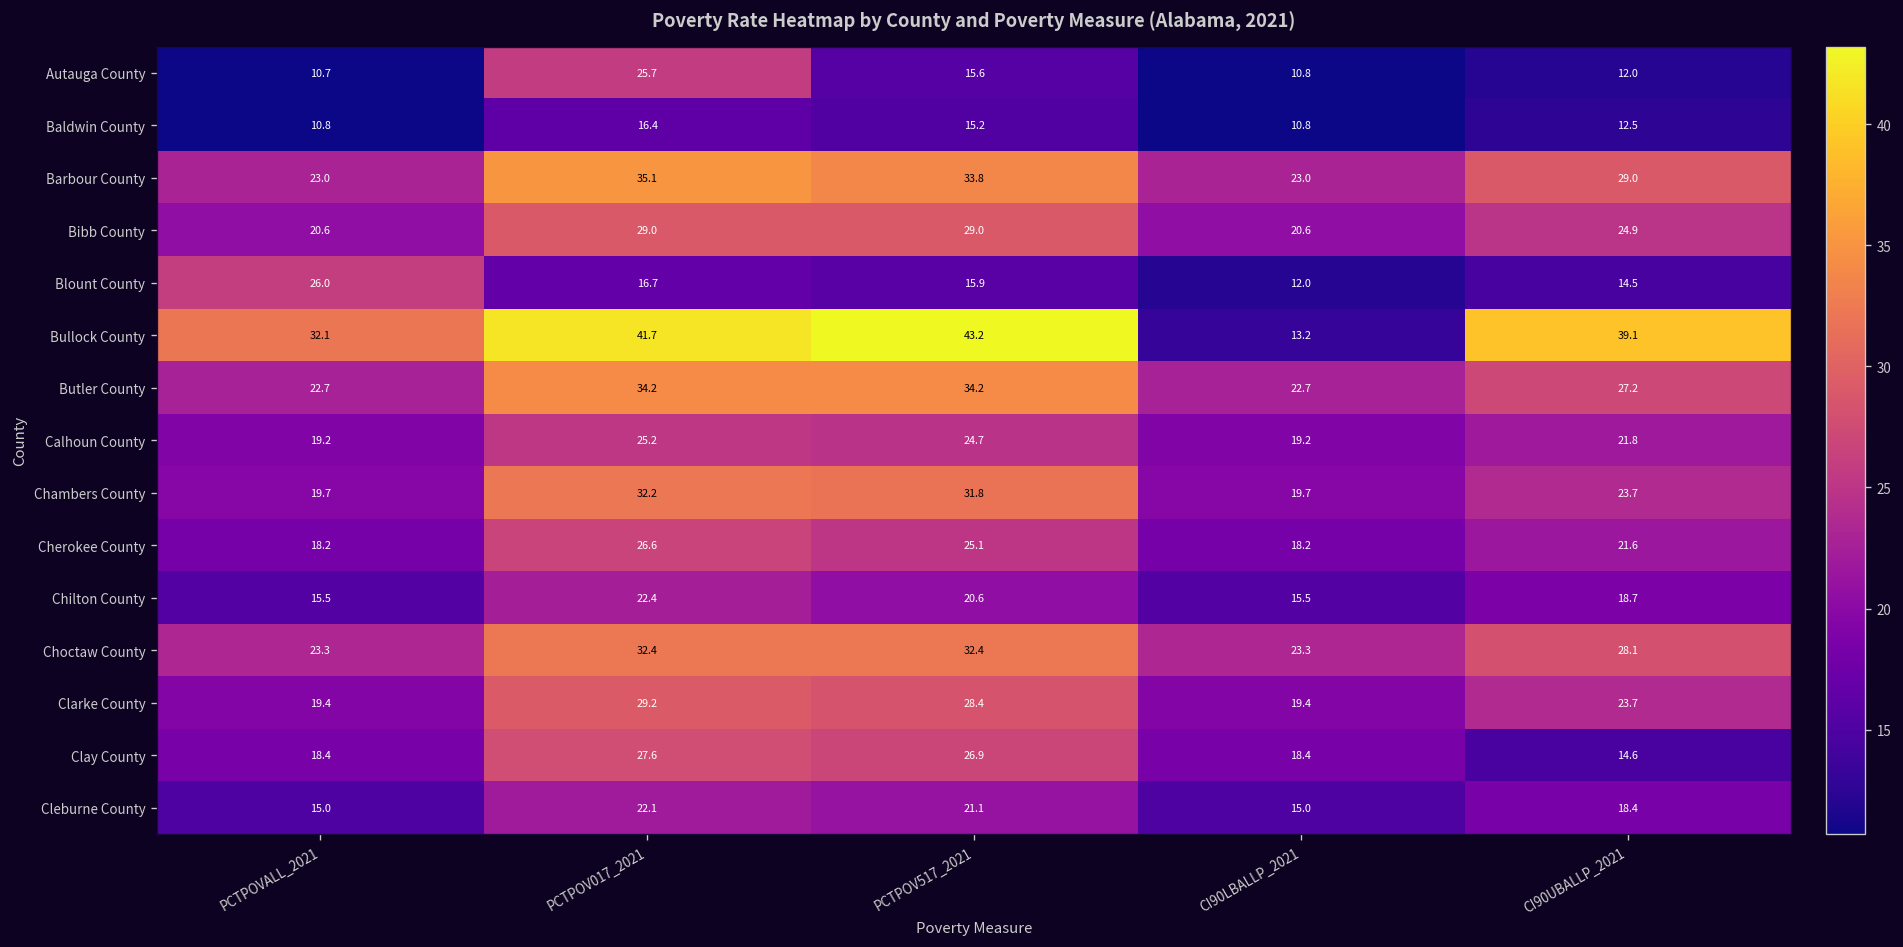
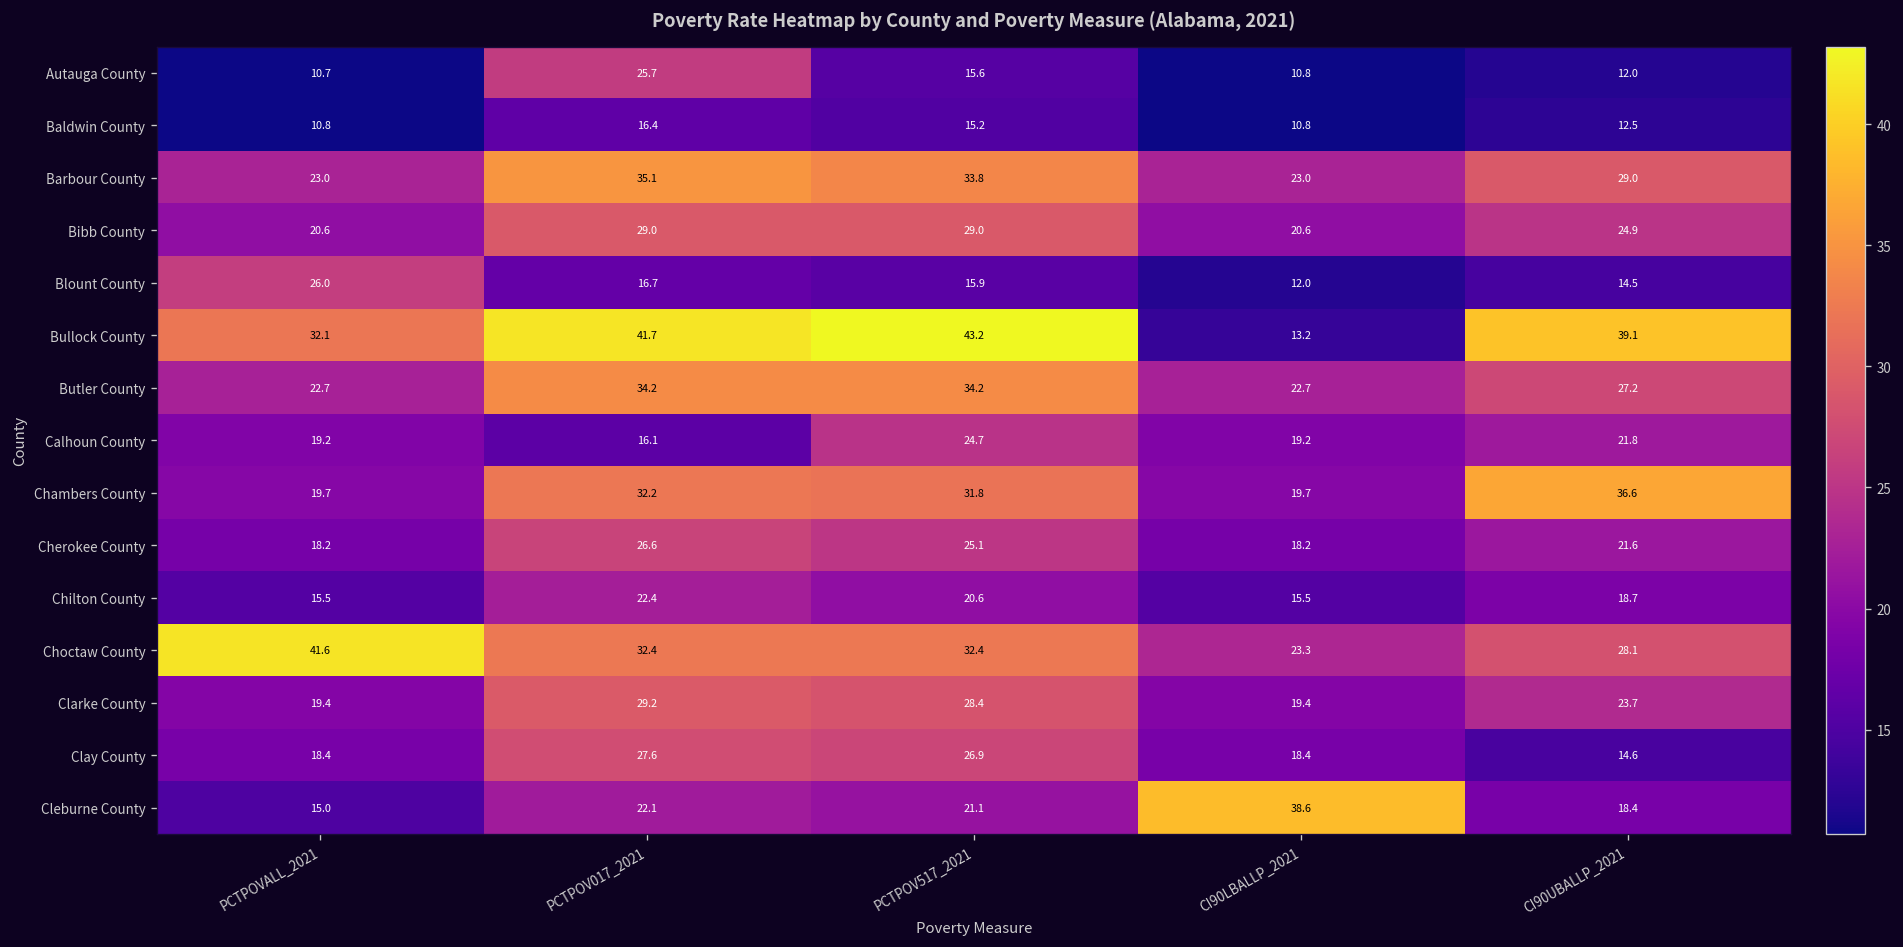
  {
    "Autauga County": {
      "PCTPOVALL_2021": 10.7,
      "PCTPOV017_2021": 25.7,
      "PCTPOV517_2021": 15.6,
      "CI90LBALLP_2021": 10.8,
      "CI90UBALLP_2021": 12.0
    },
    "Baldwin County": {
      "PCTPOVALL_2021": 10.8,
      "PCTPOV017_2021": 16.4,
      "PCTPOV517_2021": 15.2,
      "CI90LBALLP_2021": 10.8,
      "CI90UBALLP_2021": 12.5
    },
    "Barbour County": {
      "PCTPOVALL_2021": 23.0,
      "PCTPOV017_2021": 35.1,
      "PCTPOV517_2021": 33.8,
      "CI90LBALLP_2021": 23.0,
      "CI90UBALLP_2021": 29.0
    },
    "Bibb County": {
      "PCTPOVALL_2021": 20.6,
      "PCTPOV017_2021": 29.0,
      "PCTPOV517_2021": 29.0,
      "CI90LBALLP_2021": 20.6,
      "CI90UBALLP_2021": 24.9
    },
    "Blount County": {
      "PCTPOVALL_2021": 26.0,
      "PCTPOV017_2021": 16.7,
      "PCTPOV517_2021": 15.9,
      "CI90LBALLP_2021": 12.0,
      "CI90UBALLP_2021": 14.5
    },
    "Bullock County": {
      "PCTPOVALL_2021": 32.1,
      "PCTPOV017_2021": 41.7,
      "PCTPOV517_2021": 43.2,
      "CI90LBALLP_2021": 13.2,
      "CI90UBALLP_2021": 39.1
    },
    "Butler County": {
      "PCTPOVALL_2021": 22.7,
      "PCTPOV017_2021": 34.2,
      "PCTPOV517_2021": 34.2,
      "CI90LBALLP_2021": 22.7,
      "CI90UBALLP_2021": 27.2
    },
    "Calhoun County": {
      "PCTPOVALL_2021": 19.2,
-     "PCTPOV017_2021": 25.2,
+     "PCTPOV017_2021": 16.1,
      "PCTPOV517_2021": 24.7,
      "CI90LBALLP_2021": 19.2,
      "CI90UBALLP_2021": 21.8
    },
    "Chambers County": {
      "PCTPOVALL_2021": 19.7,
      "PCTPOV017_2021": 32.2,
      "PCTPOV517_2021": 31.8,
      "CI90LBALLP_2021": 19.7,
-     "CI90UBALLP_2021": 23.7
+     "CI90UBALLP_2021": 36.6
    },
    "Cherokee County": {
      "PCTPOVALL_2021": 18.2,
      "PCTPOV017_2021": 26.6,
      "PCTPOV517_2021": 25.1,
      "CI90LBALLP_2021": 18.2,
      "CI90UBALLP_2021": 21.6
    },
    "Chilton County": {
      "PCTPOVALL_2021": 15.5,
      "PCTPOV017_2021": 22.4,
      "PCTPOV517_2021": 20.6,
      "CI90LBALLP_2021": 15.5,
      "CI90UBALLP_2021": 18.7
    },
    "Choctaw County": {
-     "PCTPOVALL_2021": 23.3,
+     "PCTPOVALL_2021": 41.6,
      "PCTPOV017_2021": 32.4,
      "PCTPOV517_2021": 32.4,
      "CI90LBALLP_2021": 23.3,
      "CI90UBALLP_2021": 28.1
    },
    "Clarke County": {
      "PCTPOVALL_2021": 19.4,
      "PCTPOV017_2021": 29.2,
      "PCTPOV517_2021": 28.4,
      "CI90LBALLP_2021": 19.4,
      "CI90UBALLP_2021": 23.7
    },
    "Clay County": {
      "PCTPOVALL_2021": 18.4,
      "PCTPOV017_2021": 27.6,
      "PCTPOV517_2021": 26.9,
      "CI90LBALLP_2021": 18.4,
      "CI90UBALLP_2021": 14.6
    },
    "Cleburne County": {
      "PCTPOVALL_2021": 15.0,
      "PCTPOV017_2021": 22.1,
      "PCTPOV517_2021": 21.1,
-     "CI90LBALLP_2021": 15.0,
+     "CI90LBALLP_2021": 38.6,
      "CI90UBALLP_2021": 18.4
    }
  }
